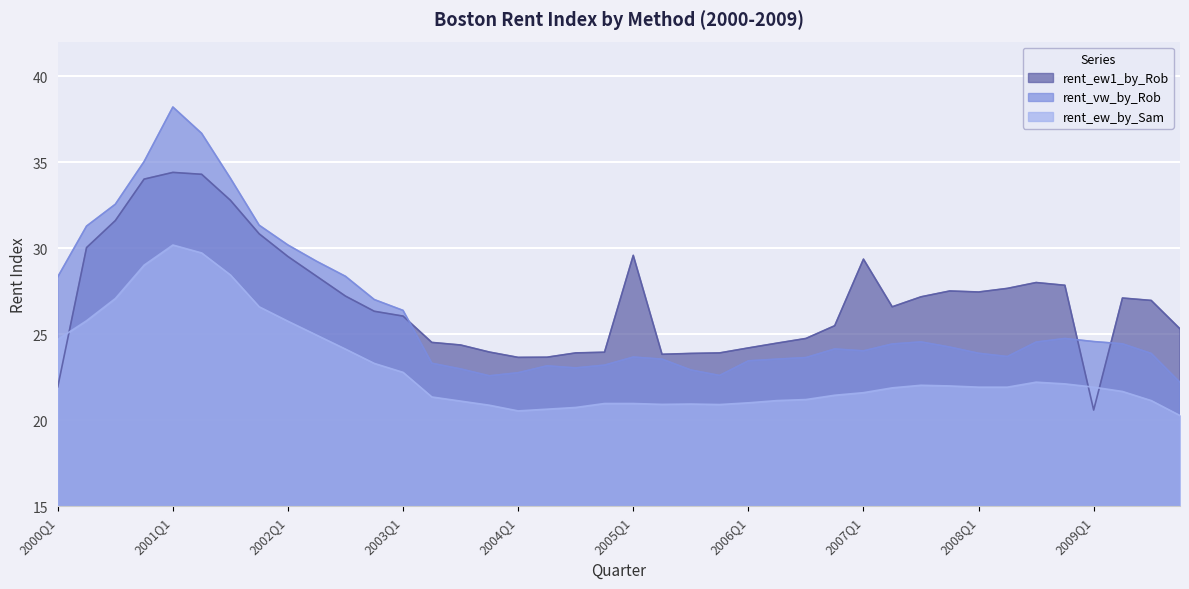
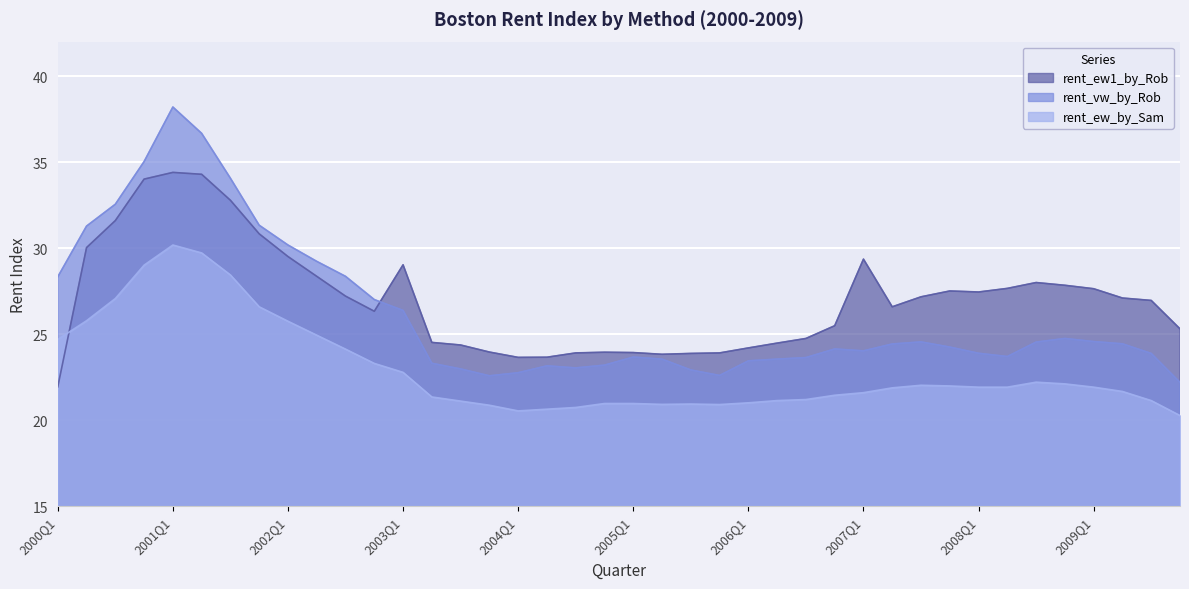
  {
    "rent_ew1_by_Rob": {
      "2000Q1": 21.9,
      "2001Q1": 34.4,
      "2002Q1": 29.5,
-     "2003Q1": 26.1,
+     "2003Q1": 29.0,
      "2004Q1": 23.7,
-     "2005Q1": 29.6,
+     "2005Q1": 23.9,
      "2006Q1": 24.2,
      "2007Q1": 29.4,
      "2008Q1": 27.5,
-     "2009Q1": 20.6
+     "2009Q1": 27.6
    }
  }
